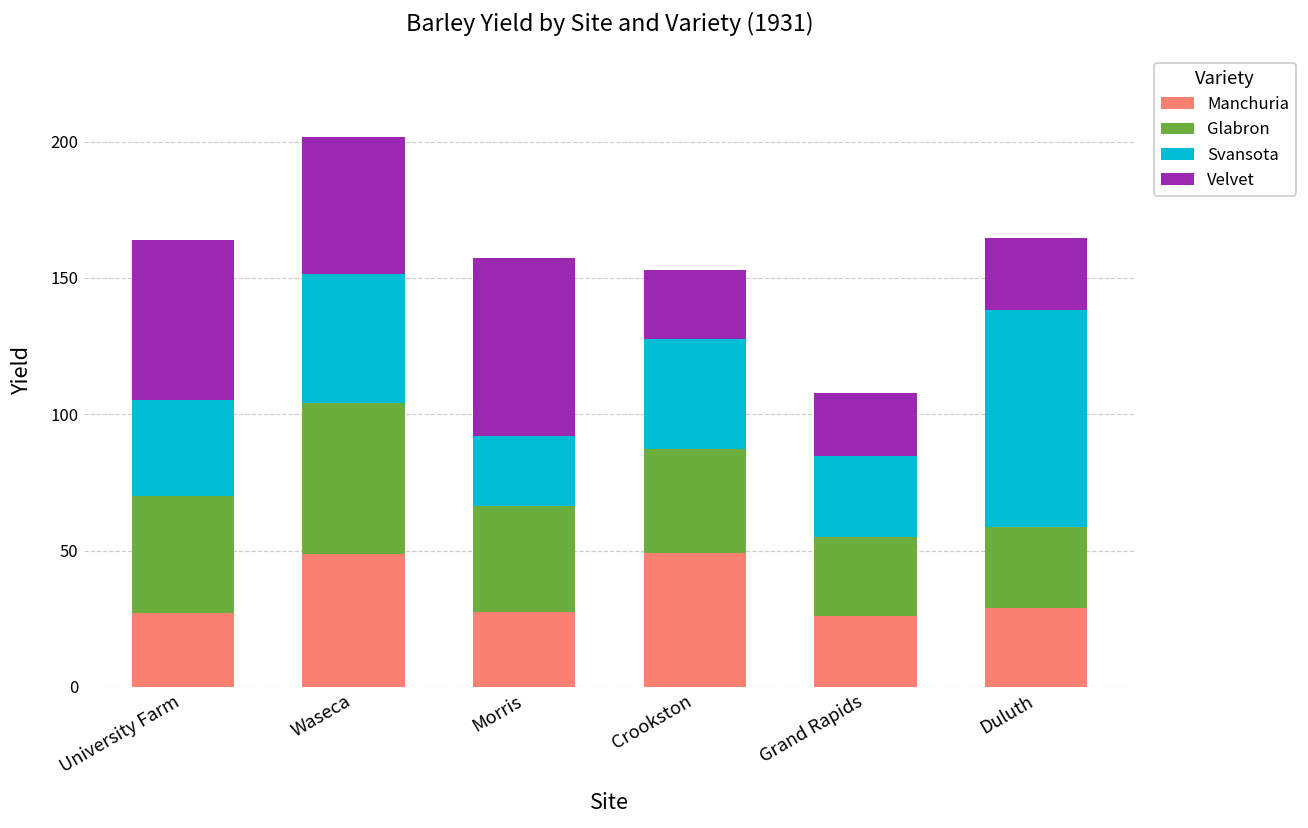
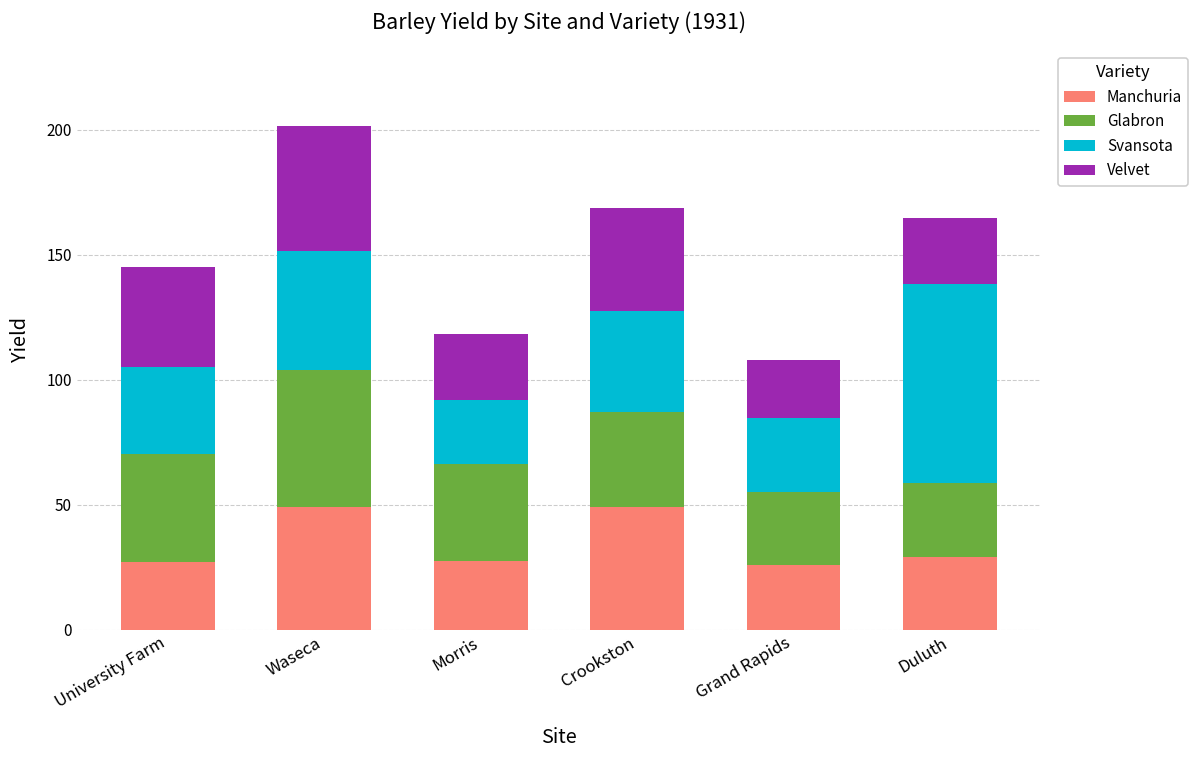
  {
    "Manchuria": {
      "University Farm": 27,
      "Waseca": 49,
      "Morris": 27,
      "Crookston": 49,
      "Grand Rapids": 26,
      "Duluth": 29
    },
    "Glabron": {
      "University Farm": 43,
      "Waseca": 55,
      "Morris": 39,
      "Crookston": 38,
      "Grand Rapids": 29,
      "Duluth": 30
    },
    "Svansota": {
      "University Farm": 35,
      "Waseca": 47,
      "Morris": 26,
      "Crookston": 40,
      "Grand Rapids": 30,
      "Duluth": 80
    },
    "Velvet": {
-     "University Farm": 59,
+     "University Farm": 40,
      "Waseca": 50,
-     "Morris": 65,
-     "Crookston": 25,
+     "Morris": 26,
+     "Crookston": 41,
      "Grand Rapids": 23,
      "Duluth": 26
    }
  }
